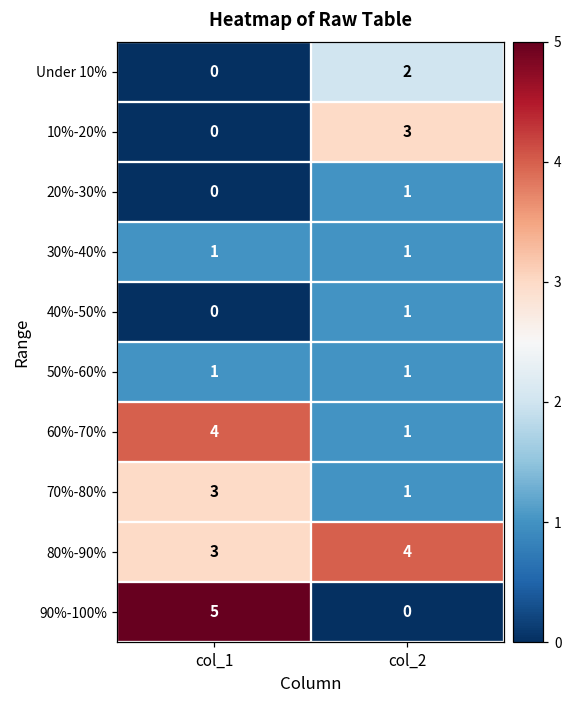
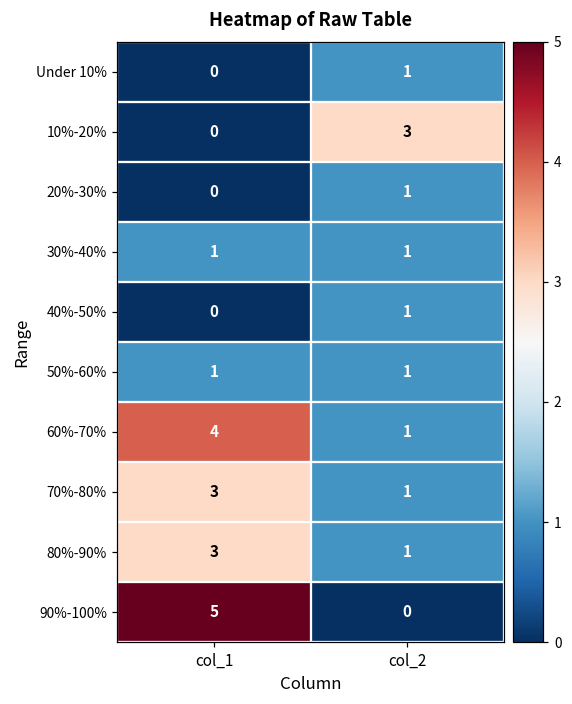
  {
    "Under 10%": {
      "col_1": 0,
-     "col_2": 2
+     "col_2": 1
    },
    "10%-20%": {
      "col_1": 0,
      "col_2": 3
    },
    "20%-30%": {
      "col_1": 0,
      "col_2": 1
    },
    "30%-40%": {
      "col_1": 1,
      "col_2": 1
    },
    "40%-50%": {
      "col_1": 0,
      "col_2": 1
    },
    "50%-60%": {
      "col_1": 1,
      "col_2": 1
    },
    "60%-70%": {
      "col_1": 4,
      "col_2": 1
    },
    "70%-80%": {
      "col_1": 3,
      "col_2": 1
    },
    "80%-90%": {
      "col_1": 3,
-     "col_2": 4
+     "col_2": 1
    },
    "90%-100%": {
      "col_1": 5,
      "col_2": 0
    }
  }
